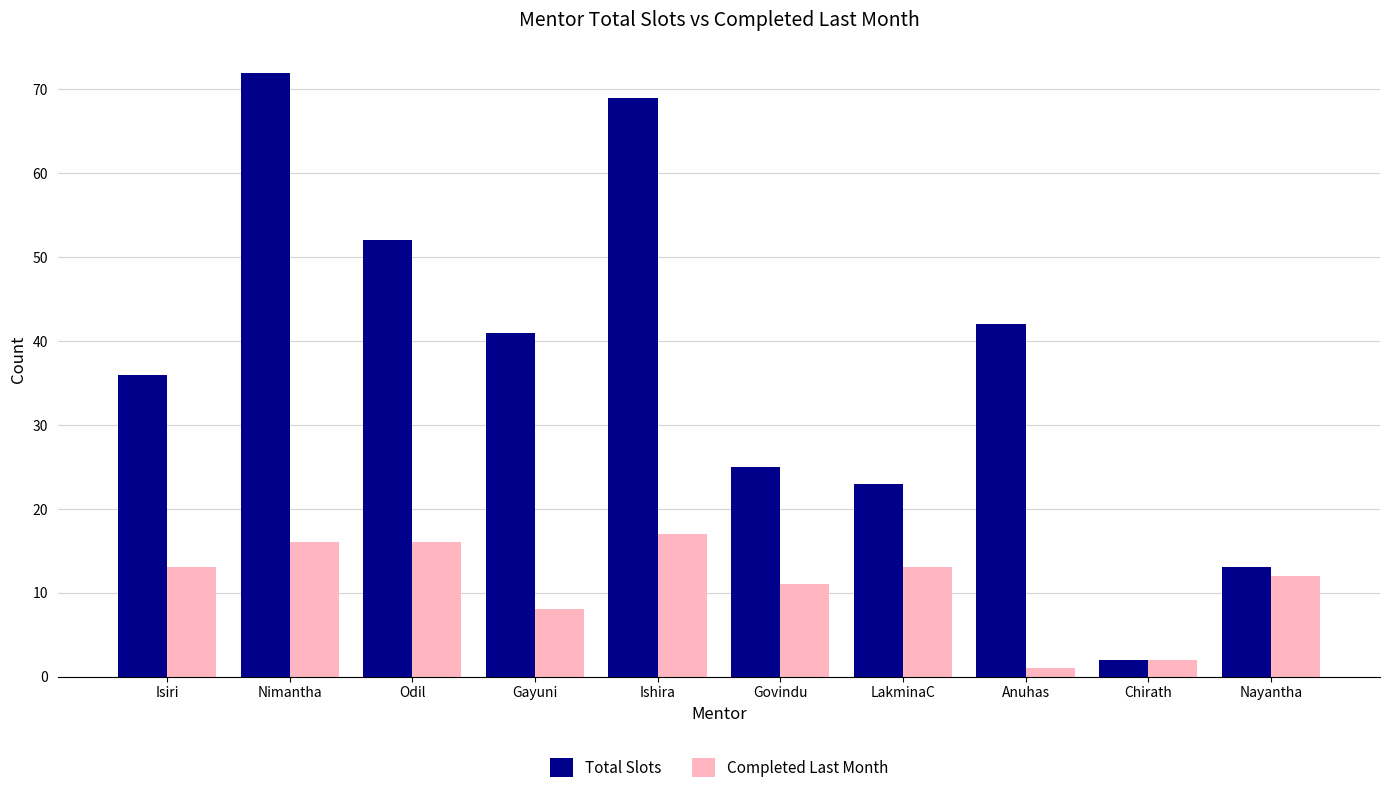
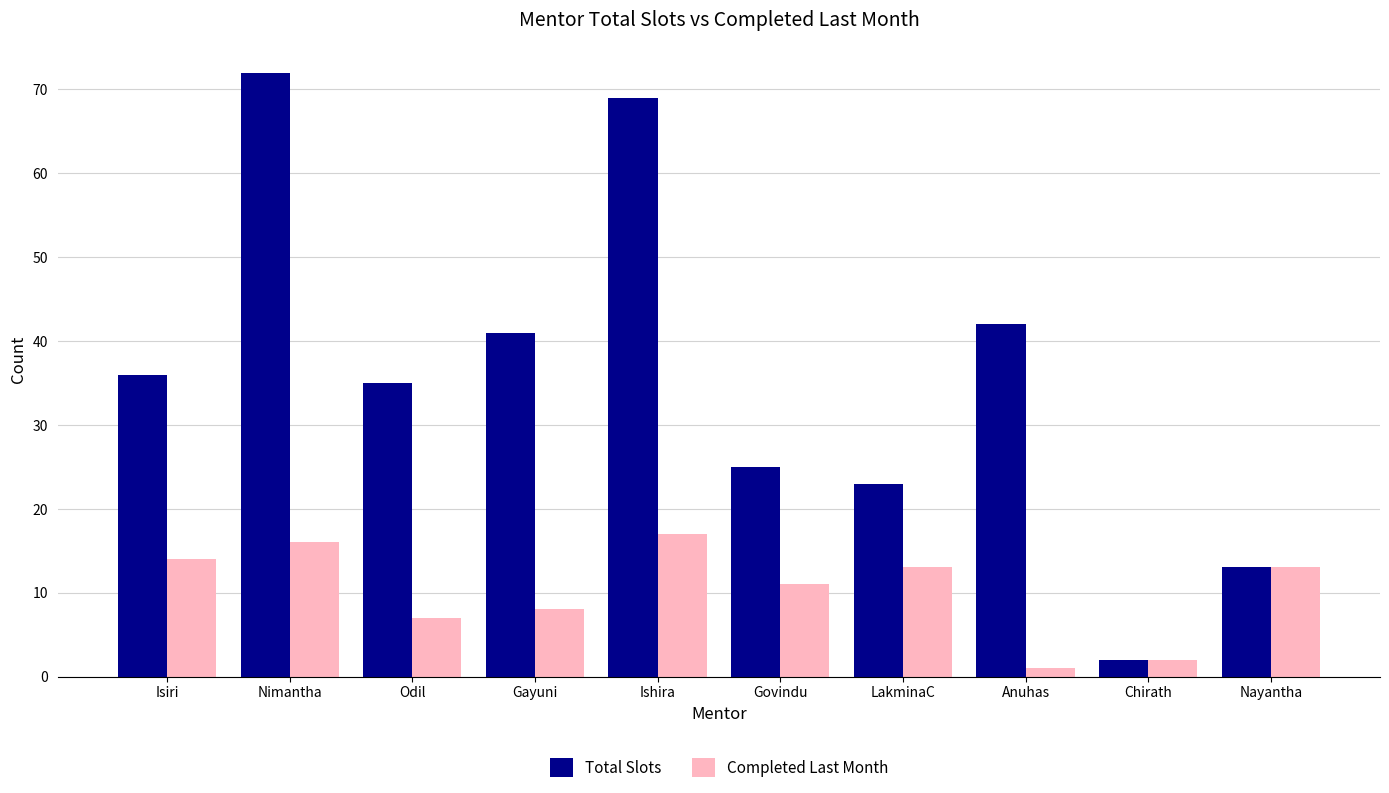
  {
    "Total Slots": {
      "Isiri": 36,
      "Nimantha": 72,
-     "Odil": 52,
+     "Odil": 35,
      "Gayuni": 41,
      "Ishira": 69,
      "Govindu": 25,
      "LakminaC": 23,
      "Anuhas": 42,
      "Chirath": 2,
      "Nayantha": 13
    },
    "Completed Last Month": {
-     "Isiri": 13,
+     "Isiri": 14,
      "Nimantha": 16,
-     "Odil": 16,
+     "Odil": 7,
      "Gayuni": 8,
      "Ishira": 17,
      "Govindu": 11,
      "LakminaC": 13,
      "Anuhas": 1,
      "Chirath": 2,
-     "Nayantha": 12
+     "Nayantha": 13
    }
  }
